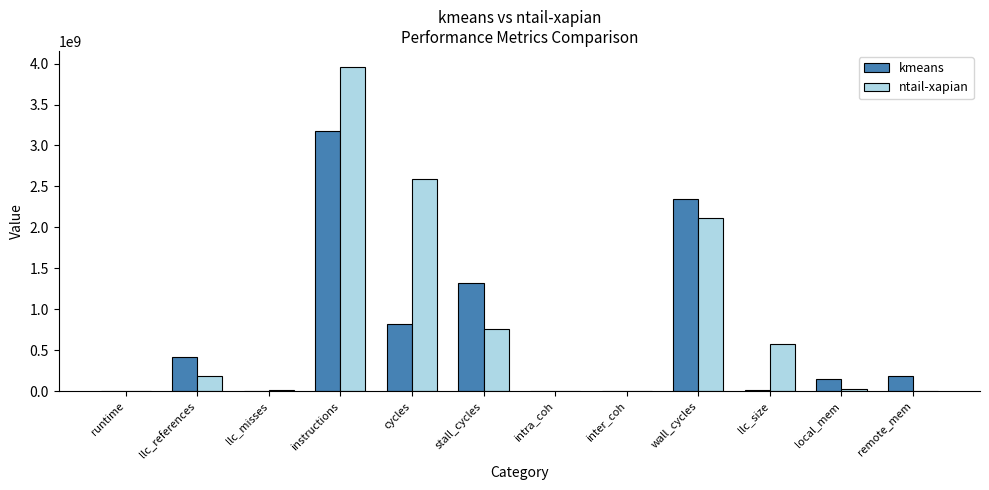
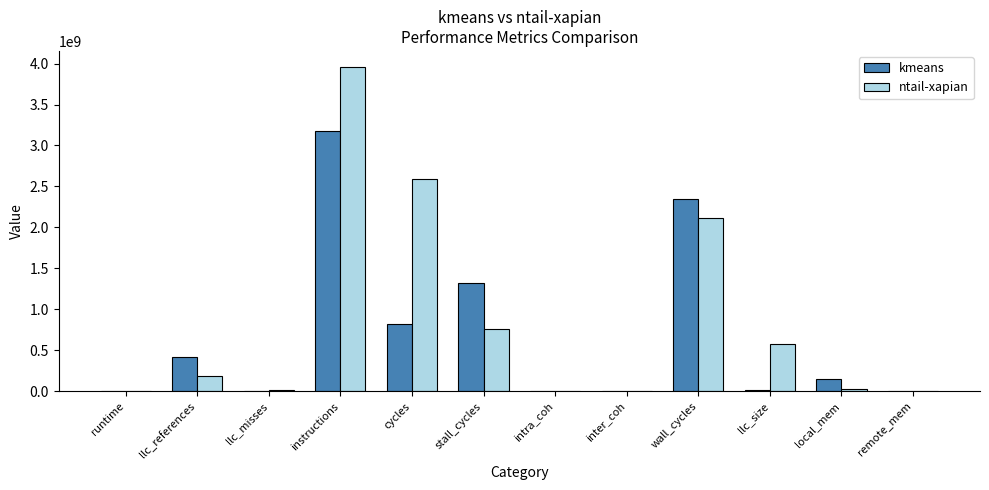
  {
    "kmeans": {
      "llc_references": 400000000,
      "instructions": 3200000000,
      "cycles": 800000000,
      "stall_cycles": 1300000000,
      "wall_cycles": 2400000000,
      "local_mem": 200000000,
-     "remote_mem": 200000000
+     "remote_mem": 0
    },
    "ntail-xapian": {
      "llc_references": 200000000,
      "instructions": 4000000000,
      "cycles": 2600000000,
      "stall_cycles": 800000000,
      "wall_cycles": 2100000000,
      "llc_size": 600000000
    }
  }
